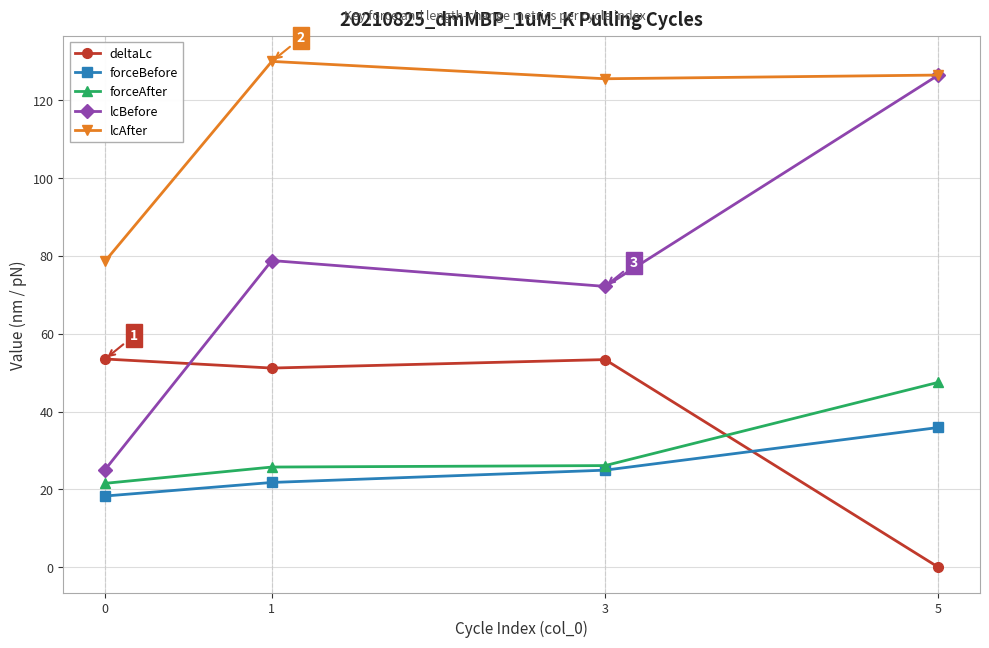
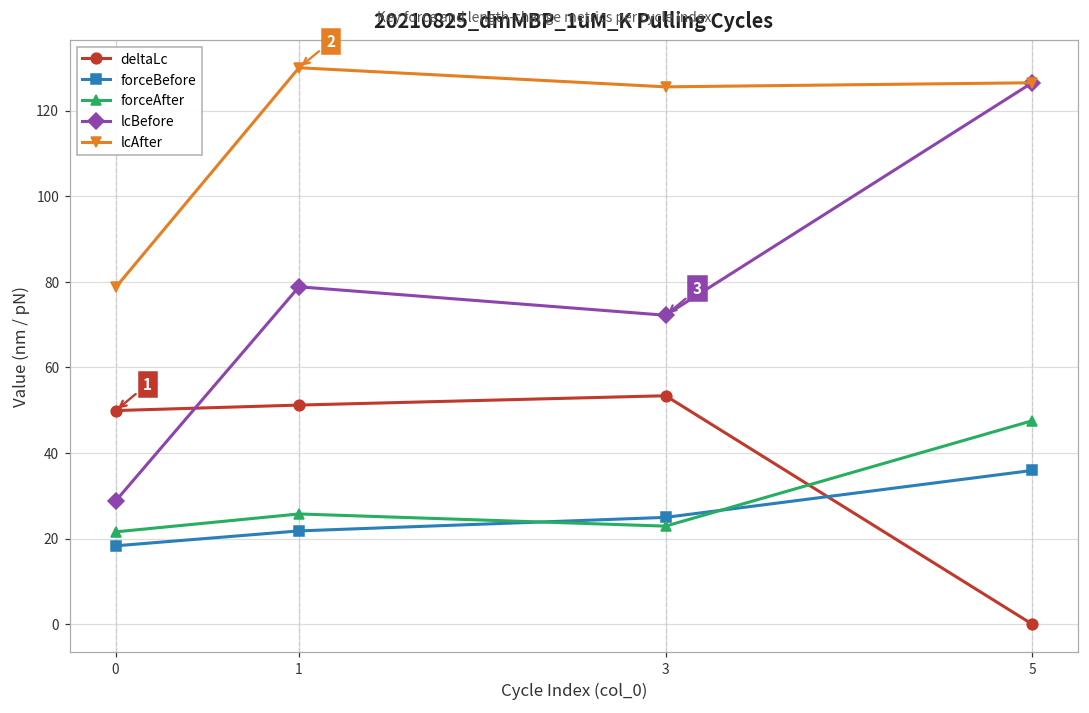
  {
    "deltaLc": {
-     "0": 54,
+     "0": 50,
      "1": 51,
      "3": 53,
      "5": 0
    },
    "forceBefore": {
      "0": 18,
      "1": 22,
      "3": 25,
      "5": 36
    },
    "forceAfter": {
      "0": 22,
      "1": 26,
-     "3": 26,
+     "3": 23,
      "5": 48
    },
    "lcBefore": {
-     "0": 25,
+     "0": 29,
      "1": 79,
      "3": 72
    },
    "lcAfter": {
      "0": 79,
      "1": 130,
      "3": 126
    }
  }
